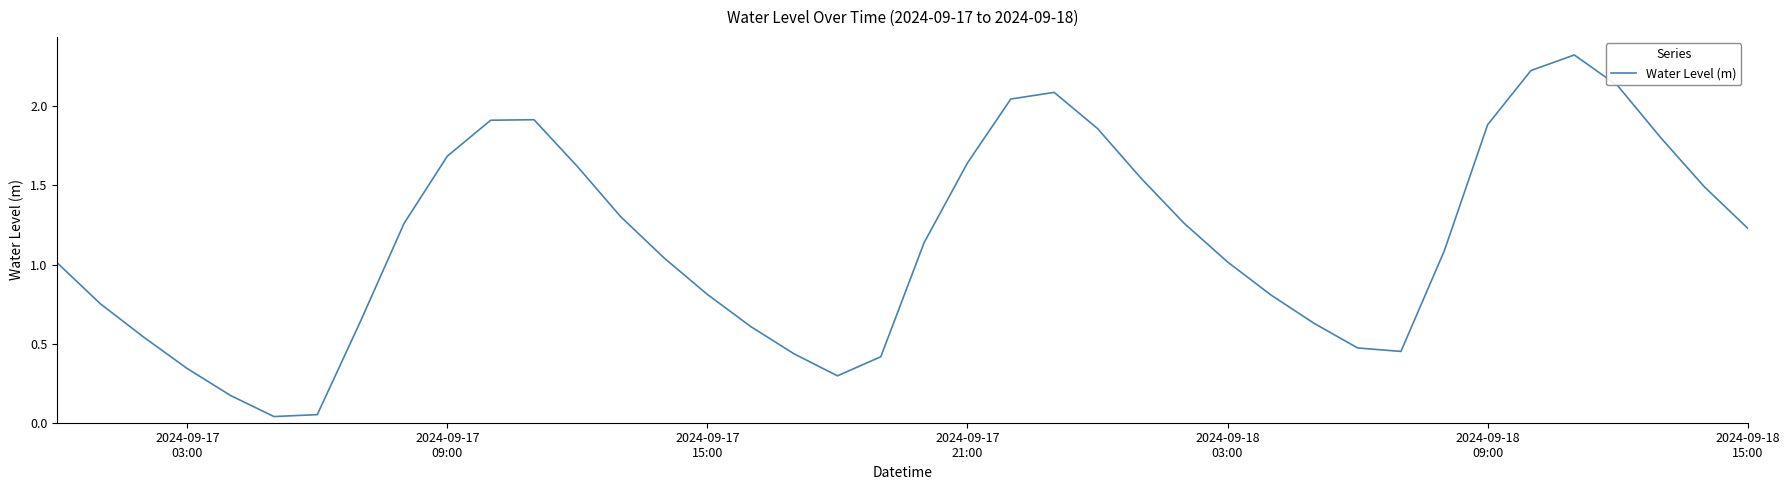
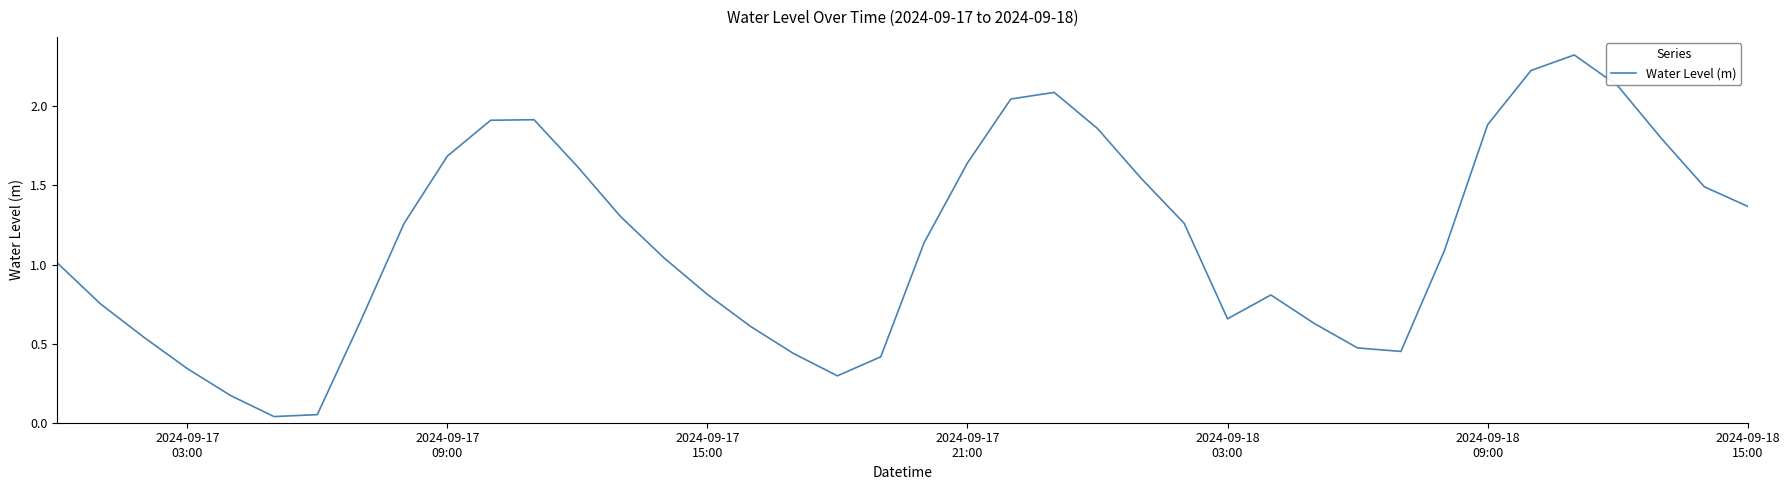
  {
    "2024-09-17 03:00": 0.34,
    "2024-09-17 09:00": 1.68,
    "2024-09-17 15:00": 0.81,
    "2024-09-17 21:00": 1.64,
-   "2024-09-18 03:00": 1.02,
+   "2024-09-18 03:00": 0.66,
    "2024-09-18 09:00": 1.88,
-   "2024-09-18 15:00": 1.23
+   "2024-09-18 15:00": 1.37
  }
